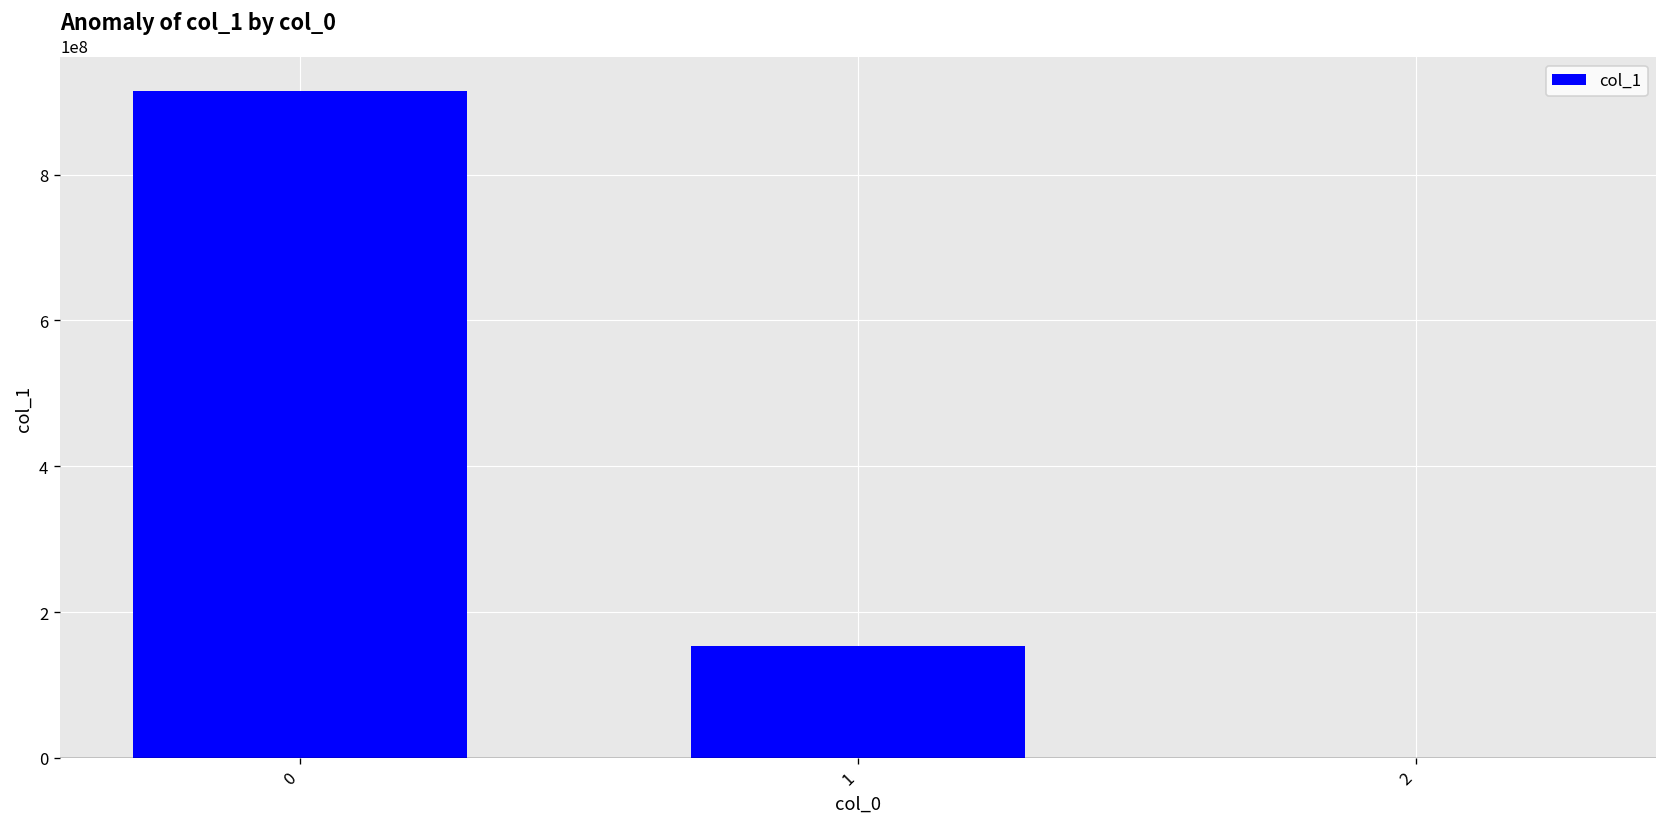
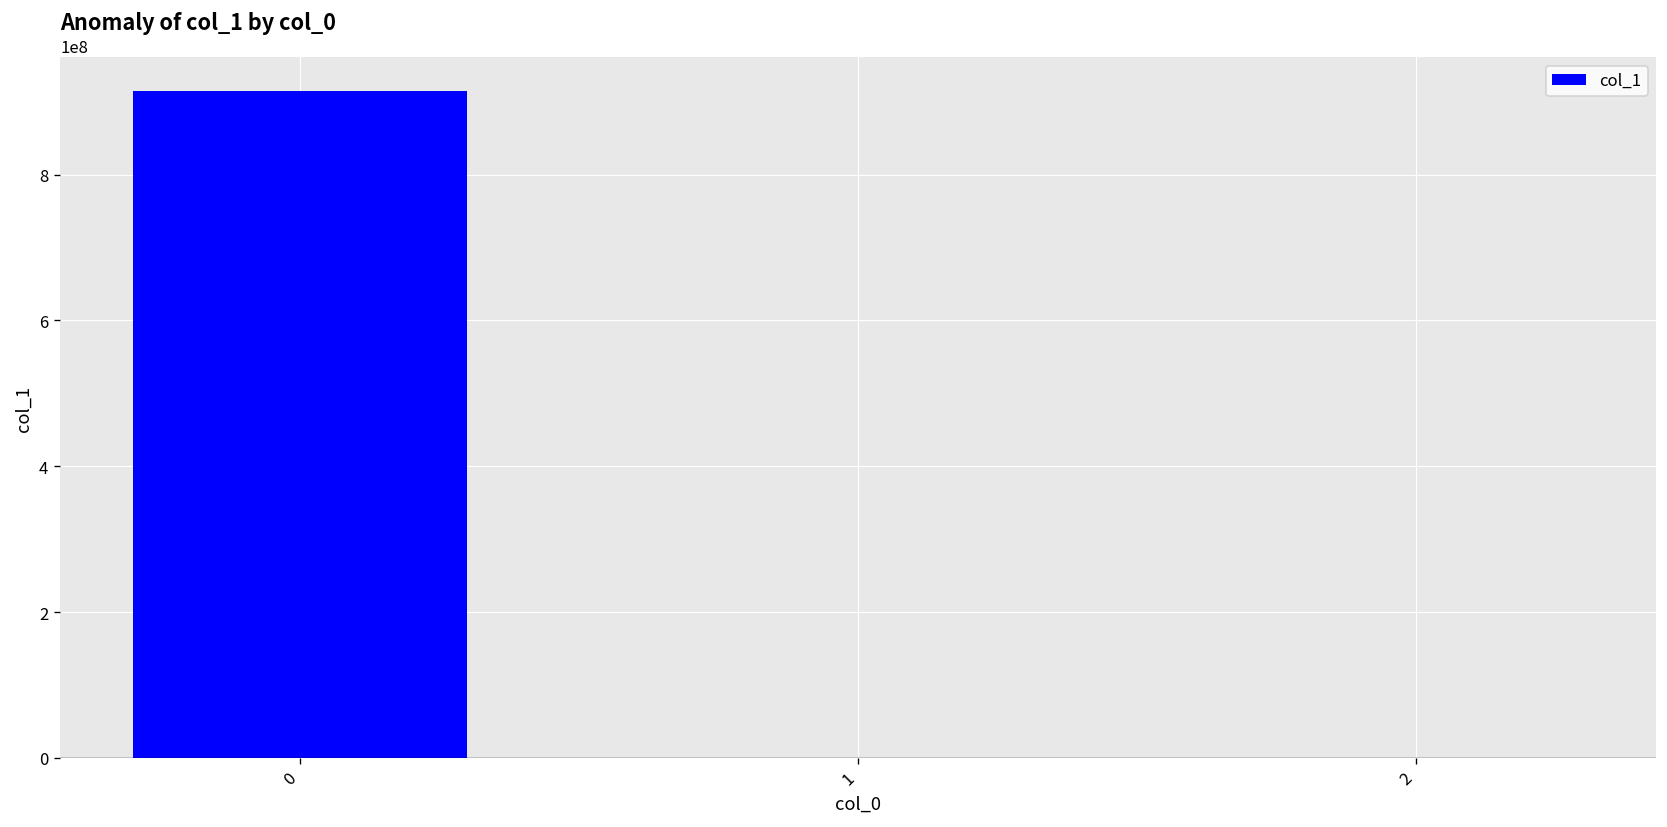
  {
    "0": 920000000,
-   "1": 150000000
+   "1": 0
  }
